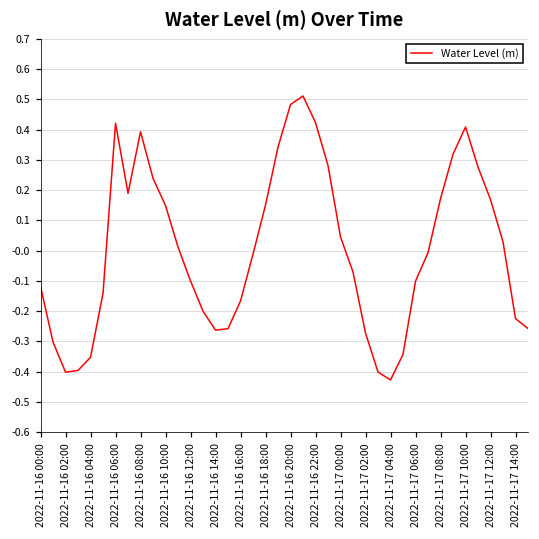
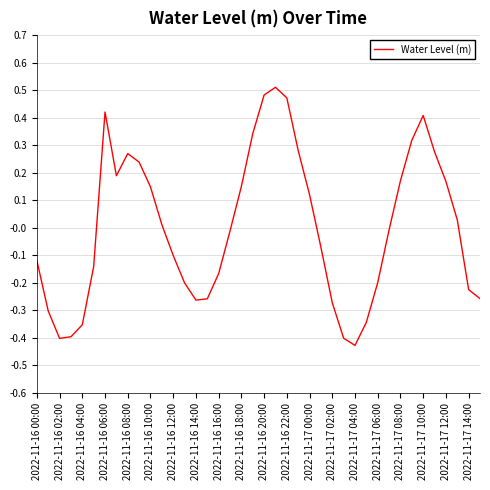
  {
    "2022-11-16 00:00": -0.12,
    "2022-11-16 02:00": -0.40,
    "2022-11-16 04:00": -0.35,
    "2022-11-16 06:00": 0.42,
-   "2022-11-16 08:00": 0.39,
+   "2022-11-16 08:00": 0.27,
    "2022-11-16 10:00": 0.15,
    "2022-11-16 12:00": -0.10,
    "2022-11-16 14:00": -0.26,
    "2022-11-16 16:00": -0.17,
    "2022-11-16 18:00": 0.15,
    "2022-11-16 20:00": 0.48,
-   "2022-11-16 22:00": 0.42,
-   "2022-11-17 00:00": 0.05,
+   "2022-11-16 22:00": 0.47,
+   "2022-11-17 00:00": 0.12,
    "2022-11-17 02:00": -0.27,
    "2022-11-17 04:00": -0.43,
-   "2022-11-17 06:00": -0.10,
+   "2022-11-17 06:00": -0.20,
    "2022-11-17 08:00": 0.17,
    "2022-11-17 10:00": 0.41,
    "2022-11-17 12:00": 0.17,
    "2022-11-17 14:00": -0.22
  }
